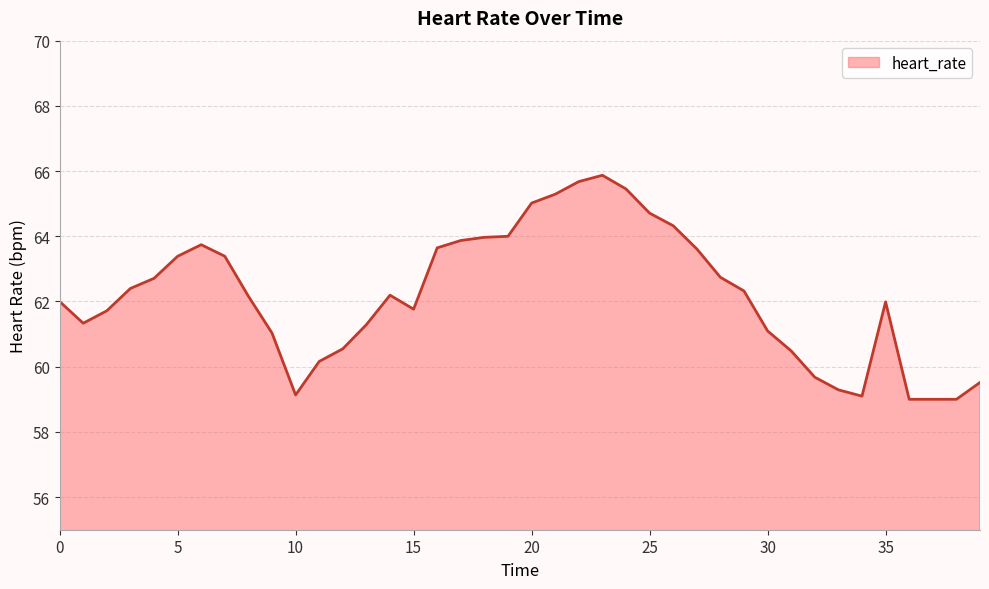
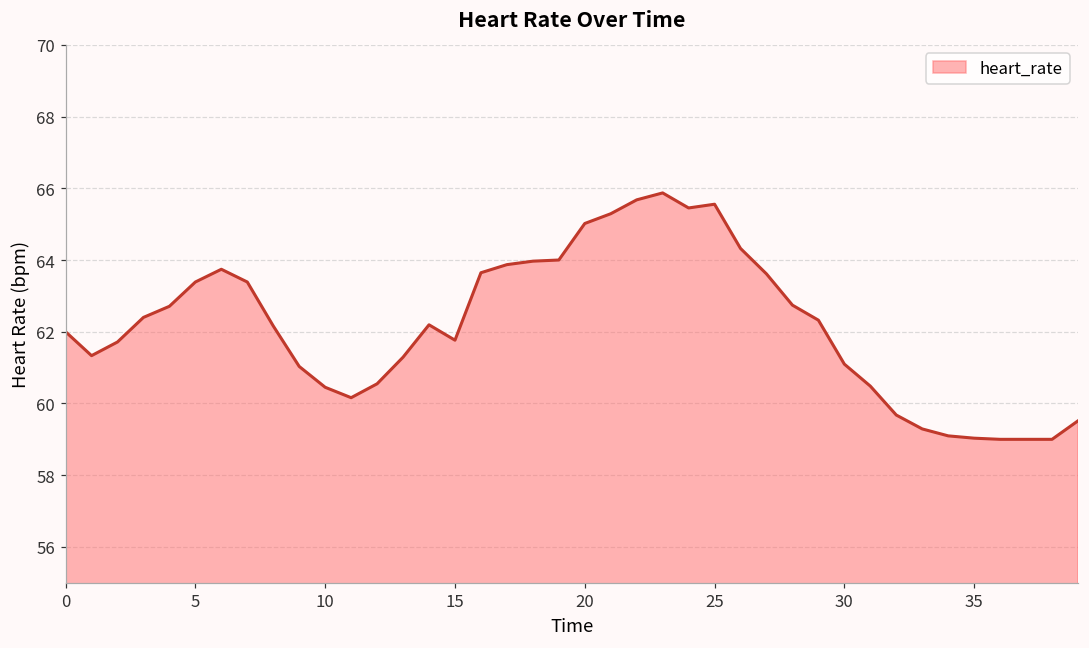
  {
    "0": 62.0,
    "5": 63.4,
-   "10": 59.1,
+   "10": 60.5,
    "15": 61.8,
    "20": 65.0,
-   "25": 64.7,
+   "25": 65.6,
    "30": 61.1,
-   "35": 62.0
+   "35": 59.0
  }
